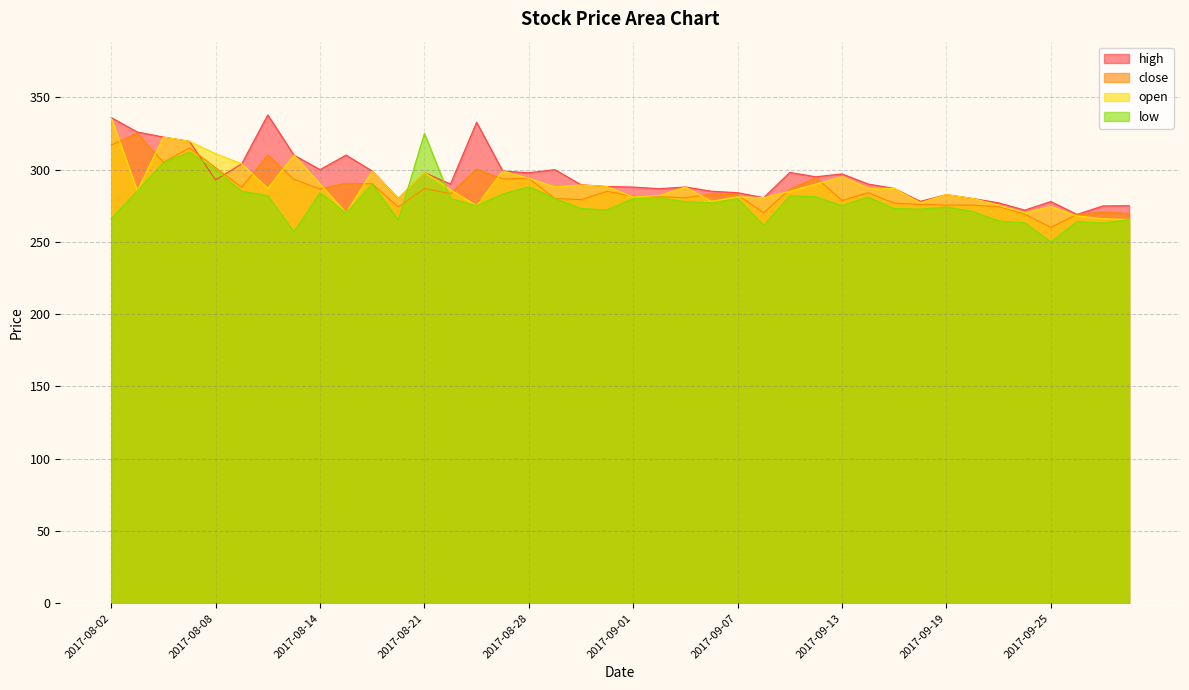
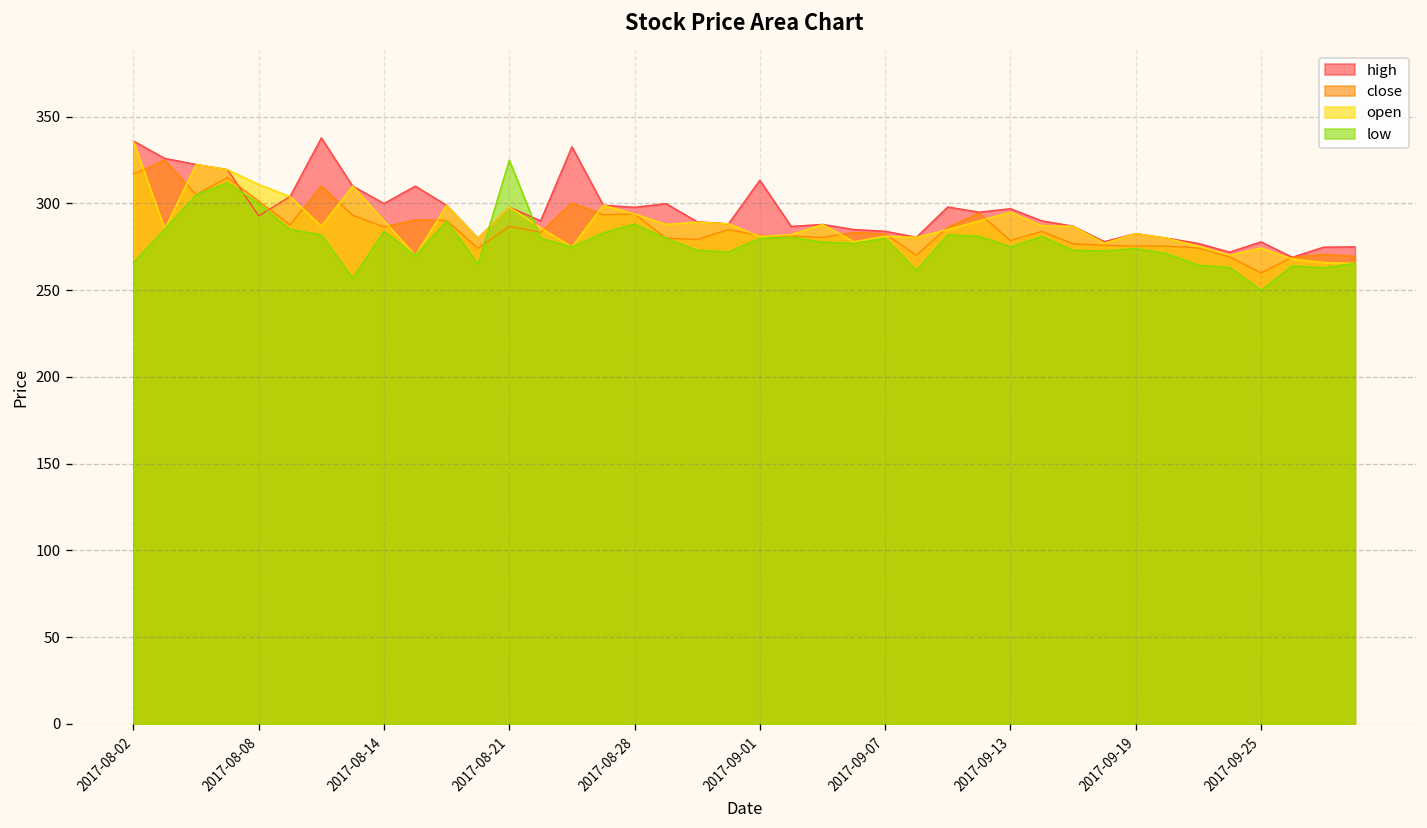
  {
    "high": {
      "2017-08-08": 293,
      "2017-08-14": 300,
      "2017-08-28": 298,
-     "2017-09-01": 288,
+     "2017-09-01": 313,
      "2017-09-13": 297,
      "2017-09-25": 278
    },
    "close": {
      "2017-08-02": 317,
      "2017-08-14": 286,
      "2017-08-21": 287,
      "2017-09-13": 279,
      "2017-09-25": 260
    },
    "open": {
      "2017-08-08": 311,
      "2017-08-14": 290,
      "2017-09-13": 295,
      "2017-09-25": 274
    },
    "low": {
      "2017-08-02": 266,
      "2017-08-14": 284,
      "2017-08-21": 325,
      "2017-08-28": 288,
      "2017-09-13": 275,
      "2017-09-25": 250
    }
  }
